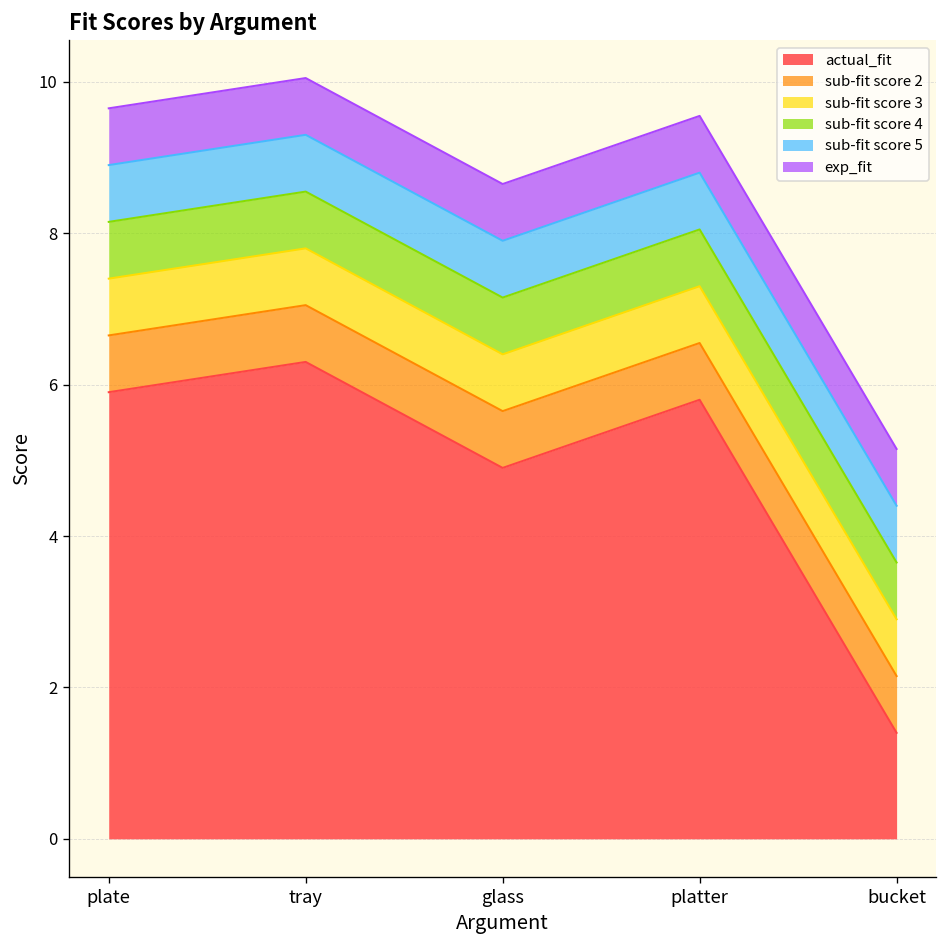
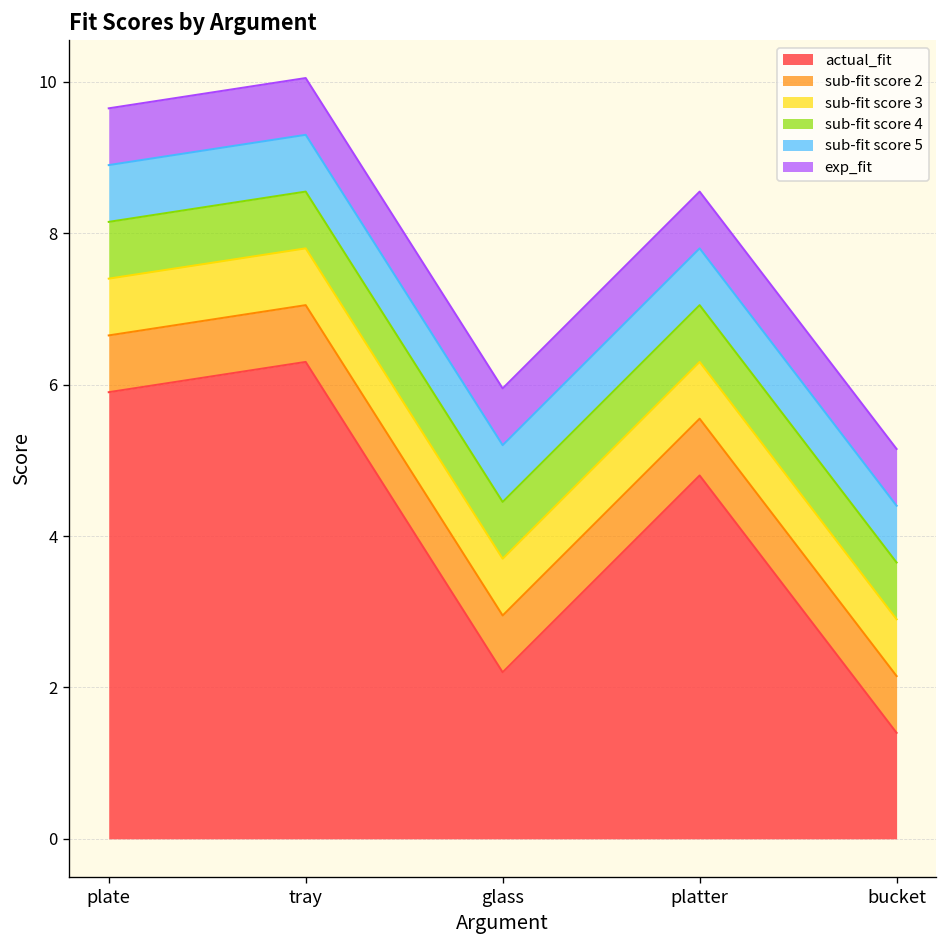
  {
    "actual_fit": {
      "plate": 5.9,
      "tray": 6.3,
-     "glass": 4.9,
-     "platter": 5.8,
+     "glass": 2.2,
+     "platter": 4.8,
      "bucket": 1.4
    },
    "sub-fit score 2": {
      "plate": 0.8,
      "tray": 0.8,
      "glass": 0.8,
      "platter": 0.8,
      "bucket": 0.8
    },
    "sub-fit score 3": {
      "plate": 0.8,
      "tray": 0.8,
      "glass": 0.8,
      "platter": 0.8,
      "bucket": 0.8
    },
    "sub-fit score 4": {
      "plate": 0.8,
      "tray": 0.8,
      "glass": 0.8,
      "platter": 0.8,
      "bucket": 0.8
    },
    "sub-fit score 5": {
      "plate": 0.8,
      "tray": 0.8,
      "glass": 0.8,
      "platter": 0.8,
      "bucket": 0.8
    },
    "exp_fit": {
      "plate": 0.8,
      "tray": 0.8,
      "glass": 0.8,
      "platter": 0.8,
      "bucket": 0.8
    }
  }
